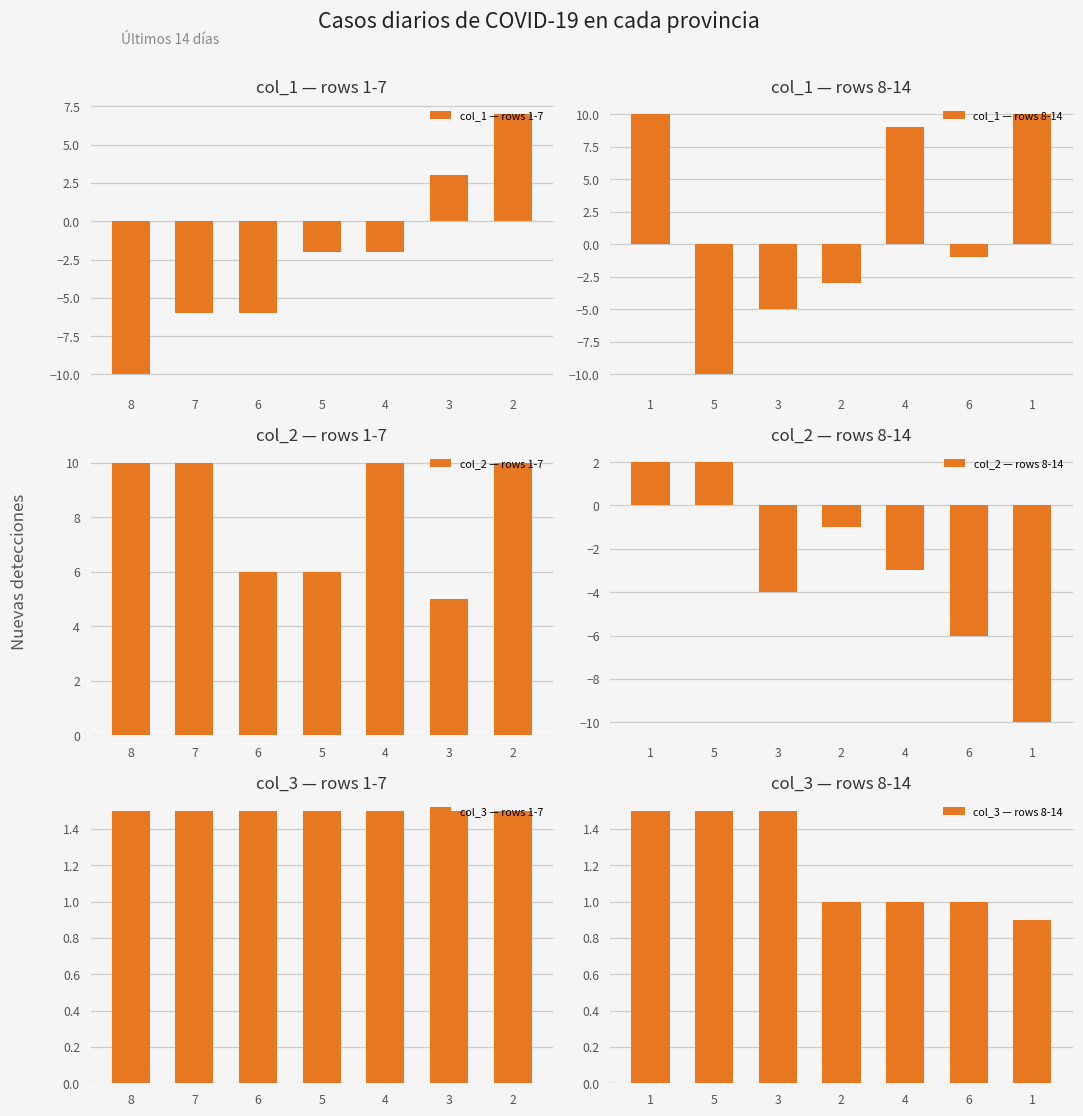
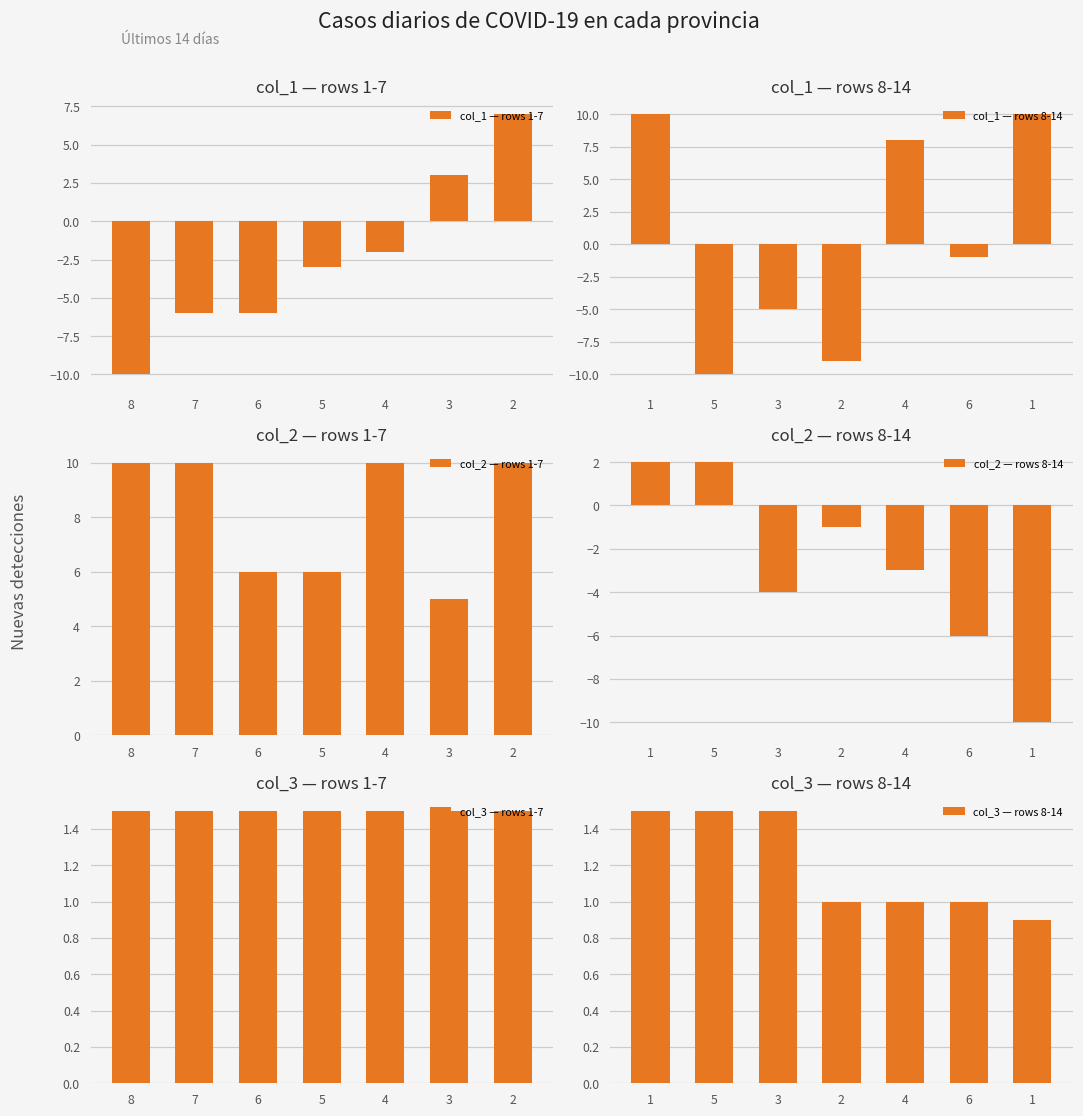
  {
    "col_1 — rows 1-7": {
      "8": -10,
      "7": -6,
      "6": -6,
-     "5": -2,
+     "5": -3,
      "4": -2,
      "3": 3,
      "2": 7
    },
    "col_1 — rows 8-14": {
      "5": -10,
      "3": -5,
-     "2": -3,
-     "4": 9,
+     "2": -9,
+     "4": 8,
      "6": -1
    },
    "col_2 — rows 1-7": {
      "8": 10.0,
      "7": 10.0,
      "6": 6.0,
      "5": 6.0,
      "4": 10.0,
      "3": 5.0,
      "2": 10.0
    },
    "col_2 — rows 8-14": {
      "5": 2.0,
      "3": -4.0,
      "2": -1.0,
      "4": -3.0,
      "6": -6.0
    },
    "col_3 — rows 1-7": {
      "8": 1.50,
      "7": 1.50,
      "6": 1.50,
      "5": 1.50,
      "4": 1.50,
      "3": 1.50,
      "2": 1.50
    },
    "col_3 — rows 8-14": {
      "5": 1.50,
      "3": 1.50,
      "2": 1.00,
      "4": 1.00,
      "6": 1.00
    }
  }
